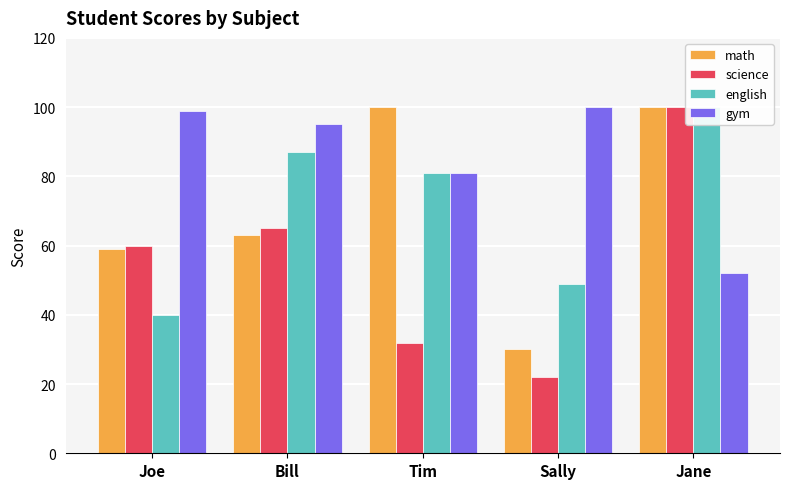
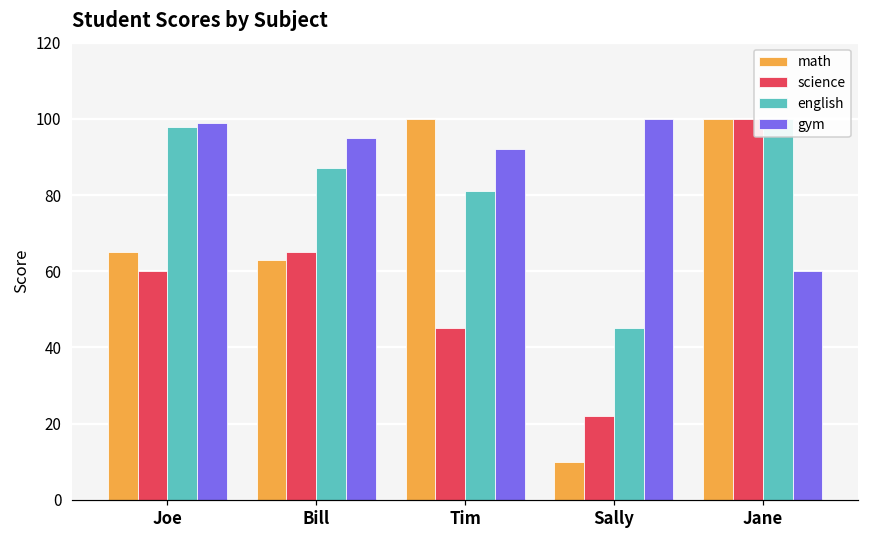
  {
    "math": {
-     "Joe": 59,
+     "Joe": 65,
      "Bill": 63,
      "Tim": 100,
-     "Sally": 30,
+     "Sally": 10,
      "Jane": 100
    },
    "science": {
      "Joe": 60,
      "Bill": 65,
-     "Tim": 32,
+     "Tim": 45,
      "Sally": 22,
      "Jane": 100
    },
    "english": {
-     "Joe": 40,
+     "Joe": 98,
      "Bill": 87,
      "Tim": 81,
-     "Sally": 49
+     "Sally": 45
    },
    "gym": {
      "Joe": 99,
      "Bill": 95,
-     "Tim": 81,
+     "Tim": 92,
      "Sally": 100,
-     "Jane": 52
+     "Jane": 60
    }
  }
